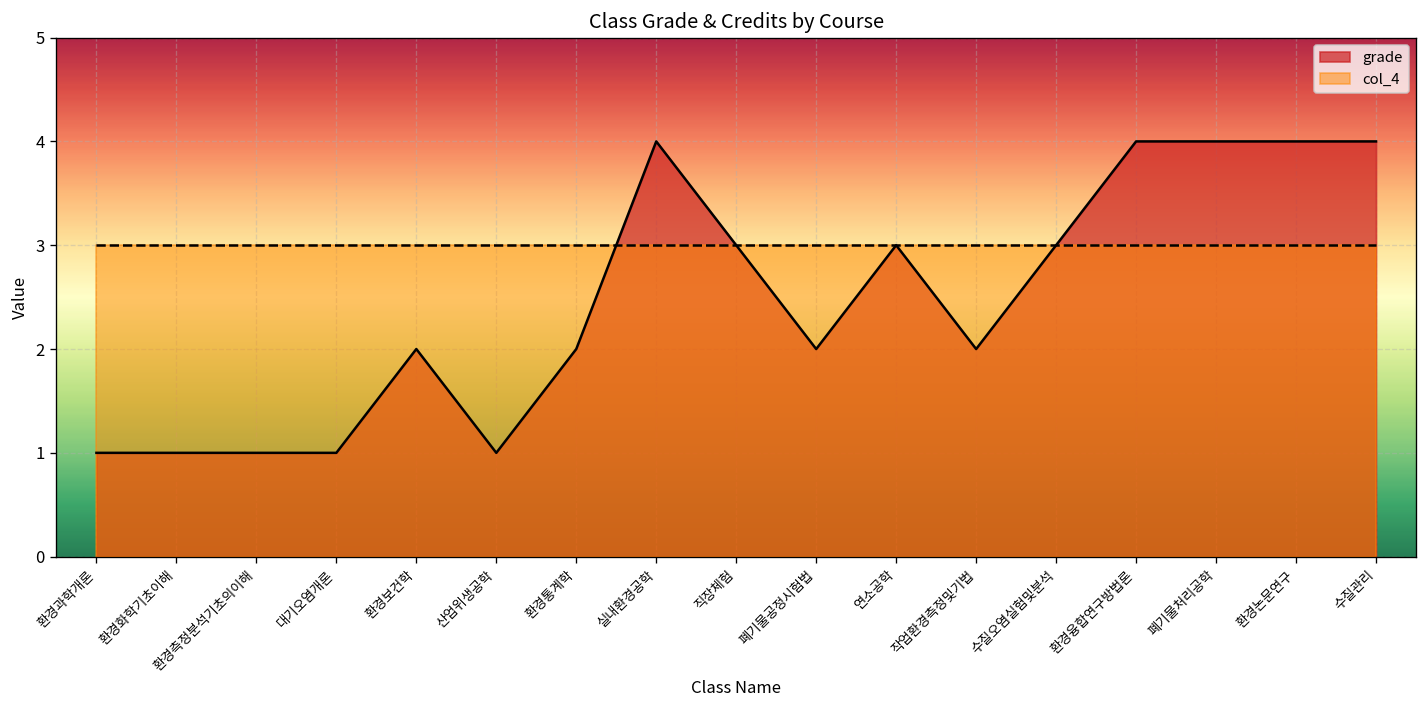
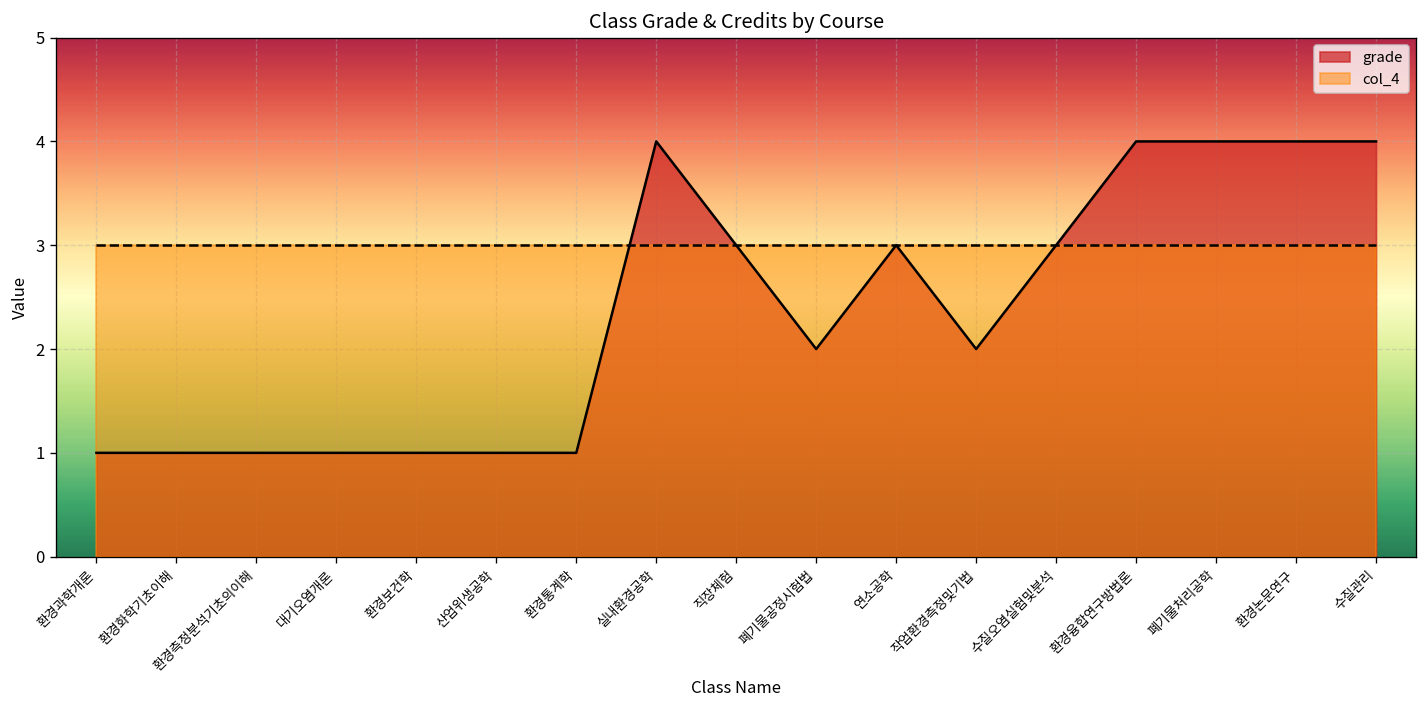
  {
    "grade": {
      "환경과학개론": 1,
      "환경화학기초이해": 1,
      "환경측정분석기초의이해": 1,
      "대기오염개론": 1,
-     "환경보건학": 2,
+     "환경보건학": 1,
      "산업위생공학": 1,
-     "환경통계학": 2,
+     "환경통계학": 1,
      "실내환경공학": 4,
      "폐기물공정시험법": 2,
      "작업환경측정및기법": 2,
      "환경융합연구방법론": 4,
      "폐기물처리공학": 4,
      "환경논문연구": 4,
      "수질관리": 4
    },
    "col_4": {
      "환경과학개론": 3,
      "환경화학기초이해": 3,
      "환경측정분석기초의이해": 3,
      "대기오염개론": 3,
      "환경보건학": 3,
      "산업위생공학": 3,
      "환경통계학": 3,
      "실내환경공학": 3,
      "폐기물공정시험법": 3,
      "작업환경측정및기법": 3,
      "환경융합연구방법론": 3,
      "폐기물처리공학": 3,
      "환경논문연구": 3,
      "수질관리": 3
    }
  }
